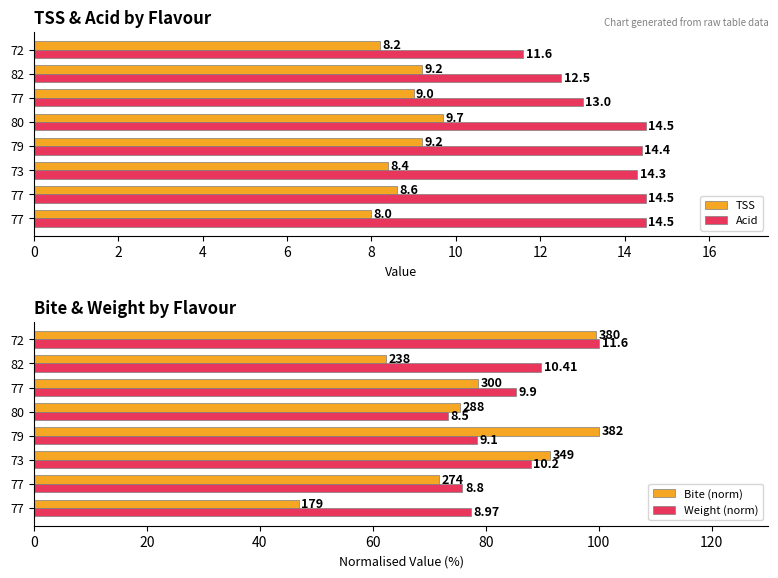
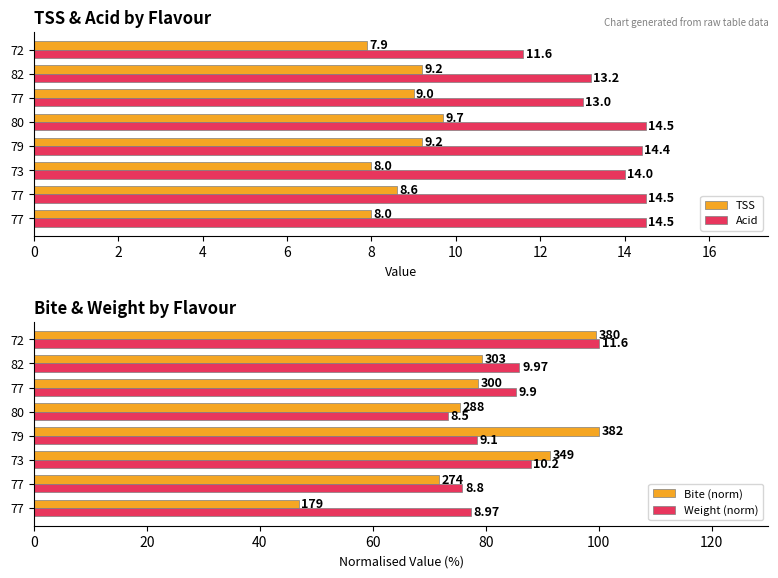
  {
    "TSS & Acid by Flavour": {
      "TSS": {
-       "72": 8.2,
+       "72": 7.9,
        "82": 9.2,
        "80": 9.7,
        "79": 9.2,
-       "73": 8.4
+       "73": 8.0
      },
      "Acid": {
        "72": 11.6,
-       "82": 12.5,
+       "82": 13.2,
        "80": 14.5,
        "79": 14.4,
-       "73": 14.3
+       "73": 14.0
      }
    },
    "Bite & Weight by Flavour": {
      "Bite (norm)": {
-       "82": 238
+       "82": 303
      },
      "Weight (norm)": {
-       "82": 10.41
+       "82": 9.97
      }
    }
  }
